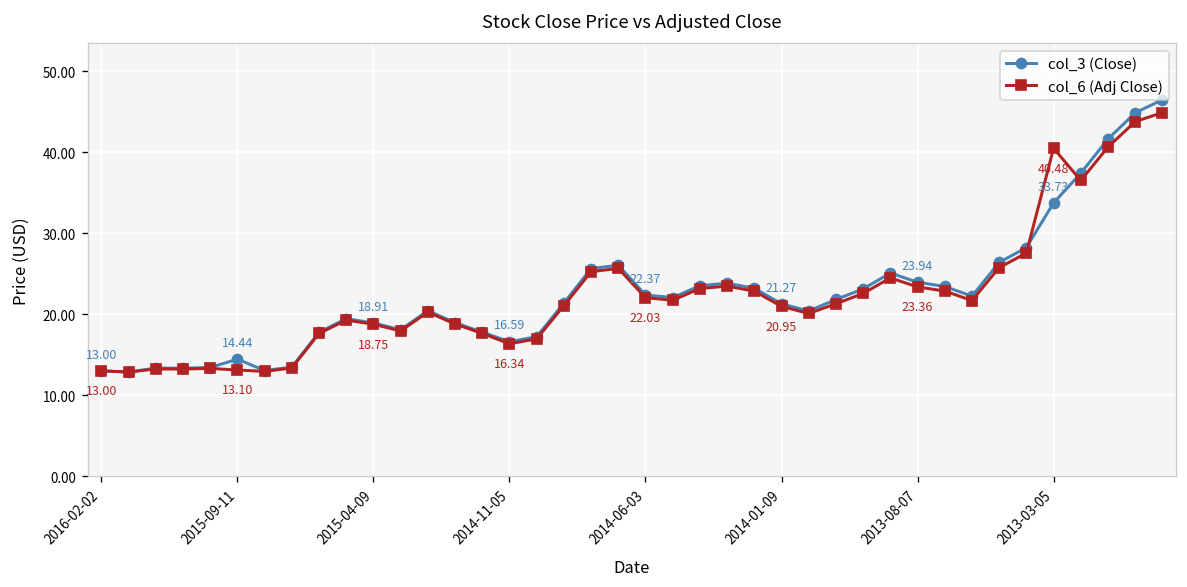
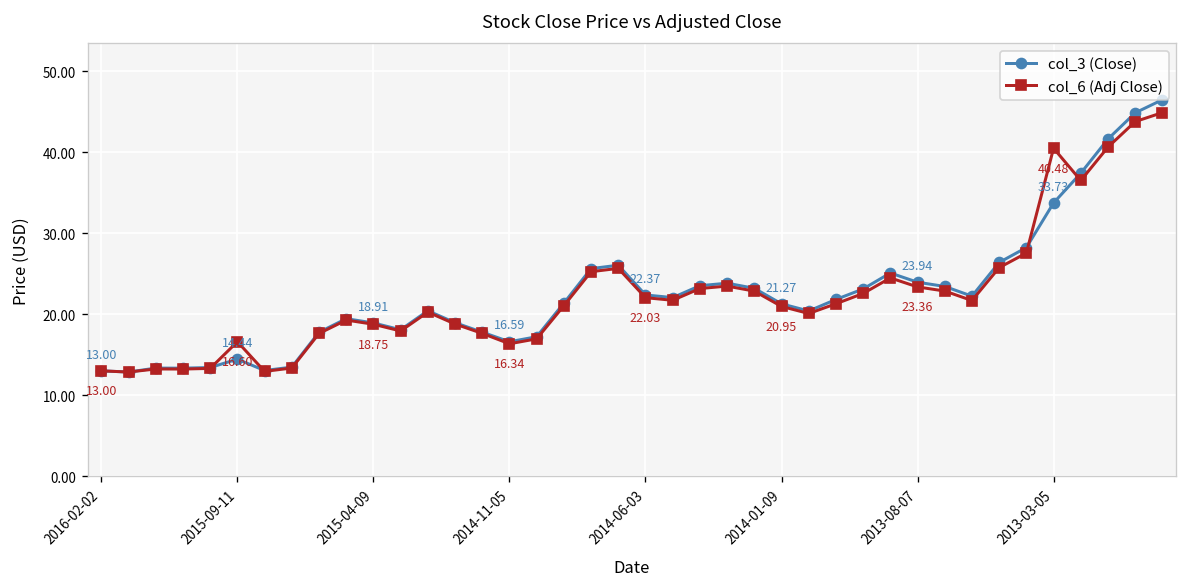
  {
    "col_3 (Close)": {
      "2013-08-07": 23.94,
      "2013-03-05": 33.73
    },
    "col_6 (Adj Close)": {
-     "2015-09-11": 13.10,
+     "2015-09-11": 16.60,
      "2013-08-07": 23.36,
      "2013-03-05": 40.48
    }
  }
